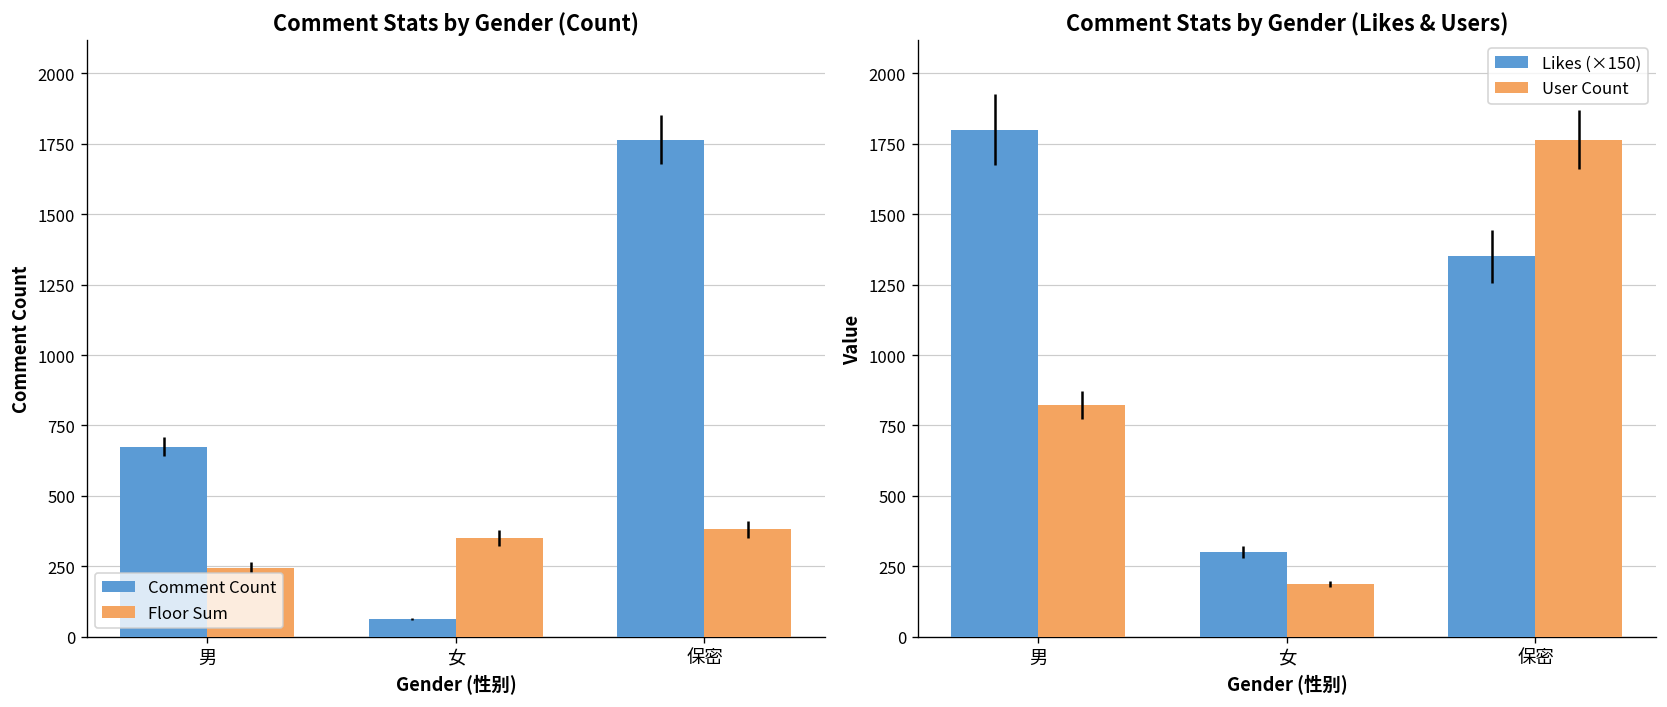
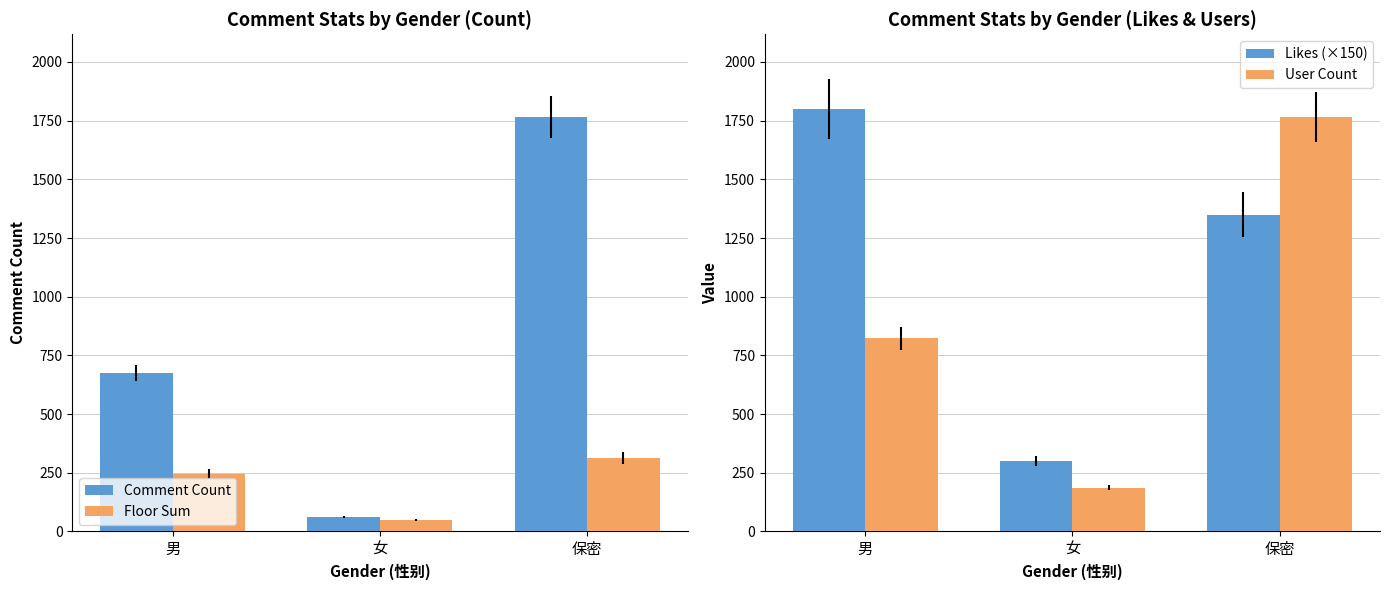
  {
    "Comment Stats by Gender (Count)": {
      "Comment Count": {
        "男": 670,
        "女": 60,
        "保密": 1770
      },
      "Floor Sum": {
        "男": 250,
-       "女": 350,
-       "保密": 380
+       "女": 50,
+       "保密": 310
      }
    },
    "Comment Stats by Gender (Likes & Users)": {
      "Likes (×150)": {
        "男": 1800,
        "女": 300,
        "保密": 1350
      },
      "User Count": {
        "男": 820,
        "女": 190,
        "保密": 1770
      }
    }
  }
